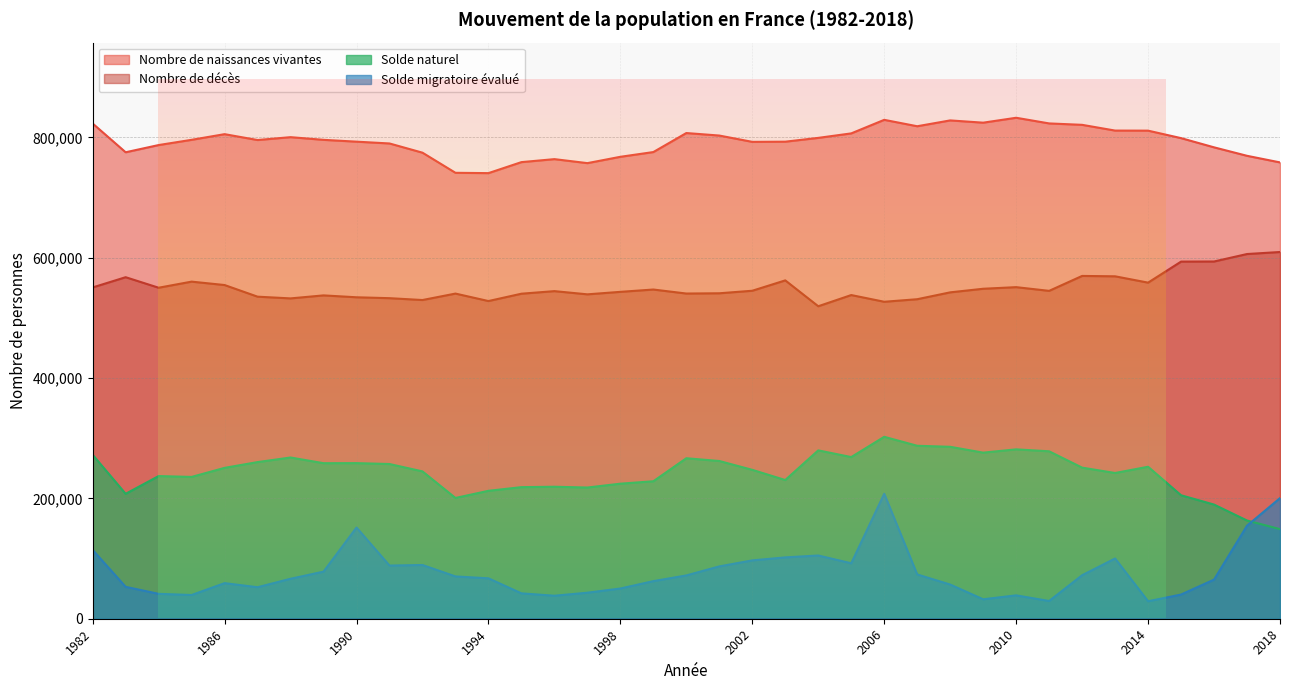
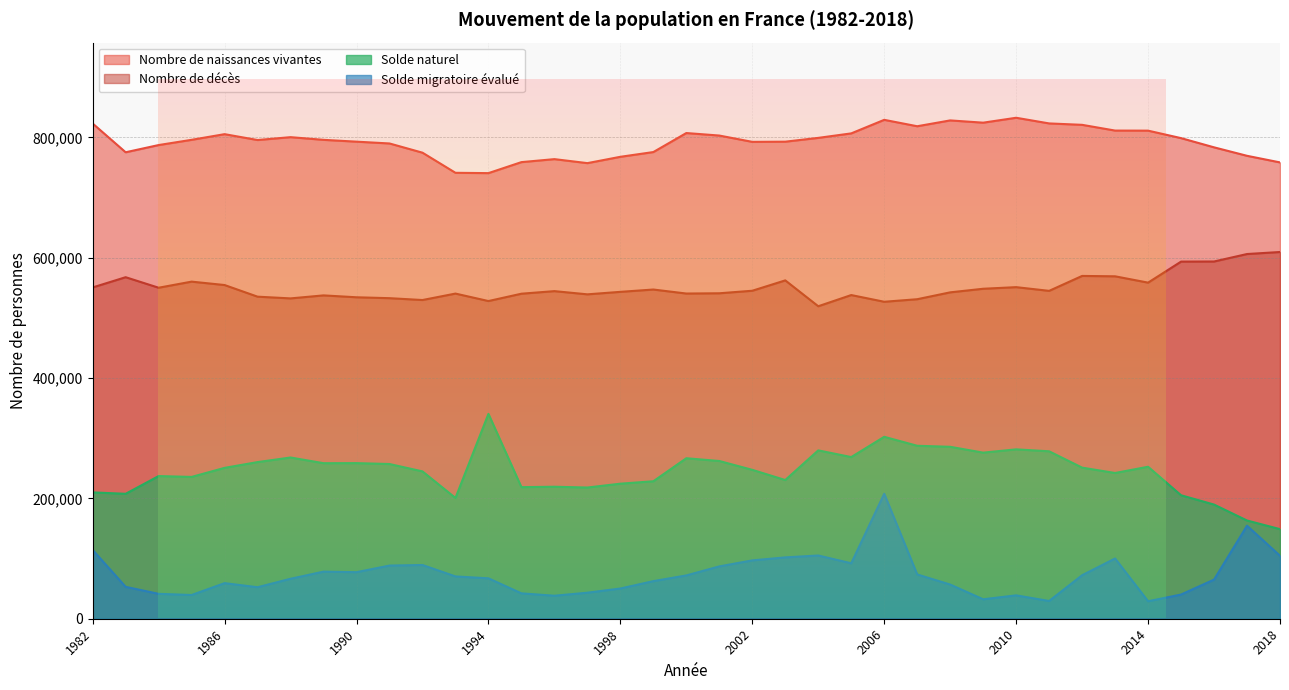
  {
    "Mouvement de la population en France (1982-2018)": {
      "Solde naturel": {
-       "1982": "270,000",
+       "1982": "210,000",
        "1986": "250,000",
        "1990": "260,000",
-       "1994": "210,000",
+       "1994": "340,000",
        "1998": "220,000",
        "2002": "250,000",
        "2006": "300,000",
        "2010": "280,000",
        "2014": "250,000",
        "2018": "150,000"
      },
      "Solde migratoire évalué": {
        "1982": "110,000",
        "1986": "60,000",
-       "1990": "150,000",
+       "1990": "80,000",
        "1994": "70,000",
        "1998": "50,000",
        "2002": "100,000",
        "2006": "210,000",
        "2010": "40,000",
        "2014": "30,000",
-       "2018": "200,000"
+       "2018": "100,000"
      }
    }
  }
